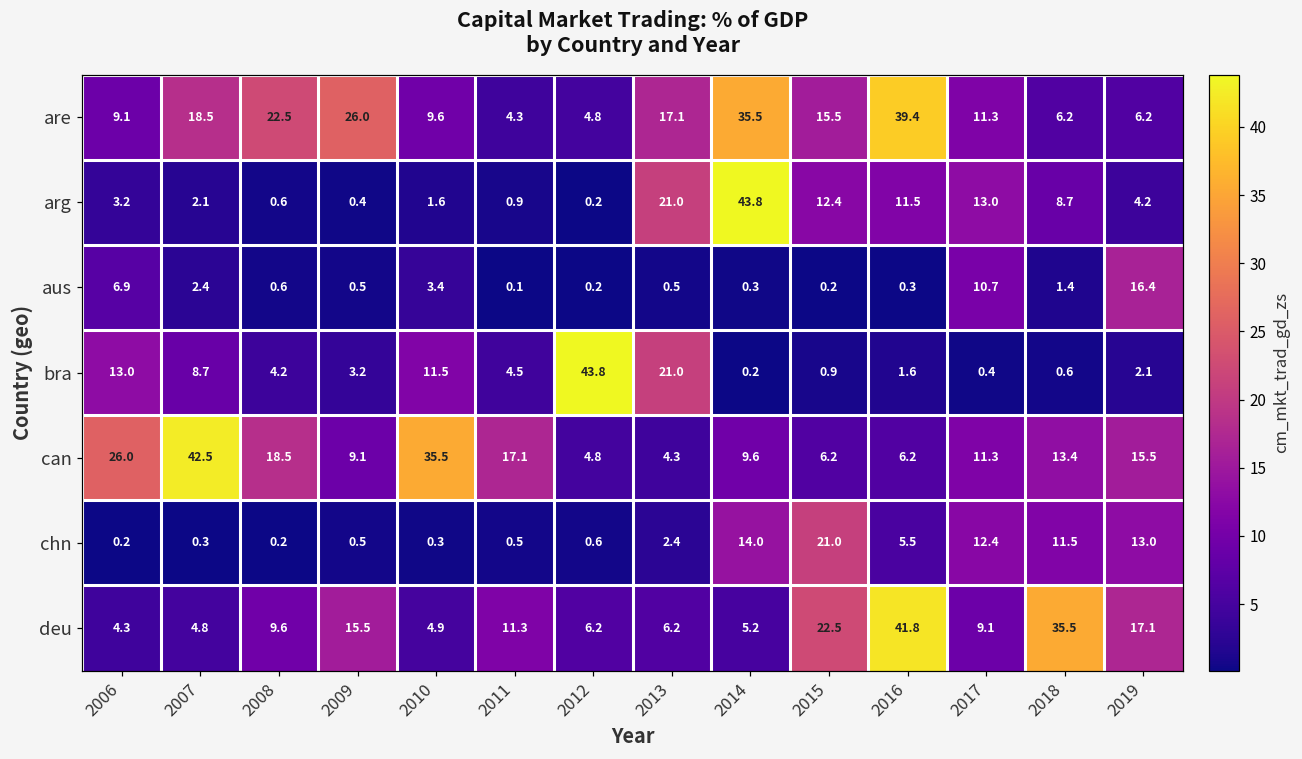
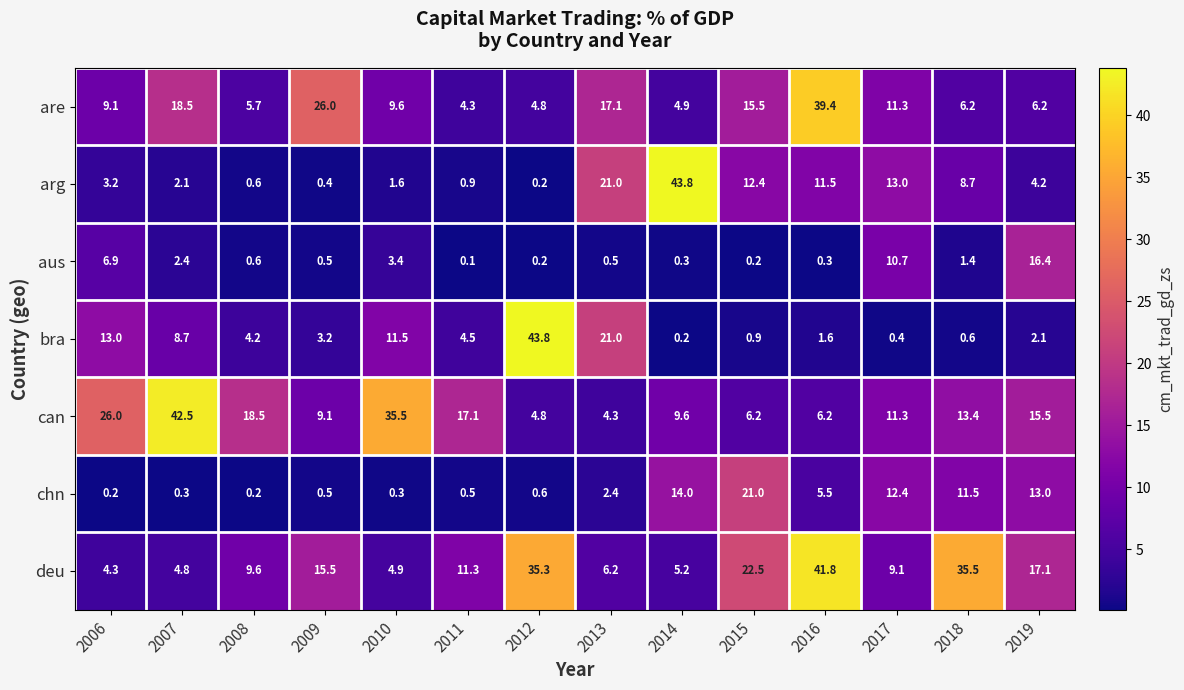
  {
    "are": {
      "2006": 9.1,
      "2007": 18.5,
-     "2008": 22.5,
+     "2008": 5.7,
      "2009": 26.0,
      "2010": 9.6,
      "2011": 4.3,
      "2012": 4.8,
      "2013": 17.1,
-     "2014": 35.5,
+     "2014": 4.9,
      "2015": 15.5,
      "2016": 39.4,
      "2017": 11.3,
      "2018": 6.2,
      "2019": 6.2
    },
    "arg": {
      "2006": 3.2,
      "2007": 2.1,
      "2008": 0.6,
      "2009": 0.4,
      "2010": 1.6,
      "2011": 0.9,
      "2012": 0.2,
      "2013": 21.0,
      "2014": 43.8,
      "2015": 12.4,
      "2016": 11.5,
      "2017": 13.0,
      "2018": 8.7,
      "2019": 4.2
    },
    "aus": {
      "2006": 6.9,
      "2007": 2.4,
      "2008": 0.6,
      "2009": 0.5,
      "2010": 3.4,
      "2011": 0.1,
      "2012": 0.2,
      "2013": 0.5,
      "2014": 0.3,
      "2015": 0.2,
      "2016": 0.3,
      "2017": 10.7,
      "2018": 1.4,
      "2019": 16.4
    },
    "bra": {
      "2006": 13.0,
      "2007": 8.7,
      "2008": 4.2,
      "2009": 3.2,
      "2010": 11.5,
      "2011": 4.5,
      "2012": 43.8,
      "2013": 21.0,
      "2014": 0.2,
      "2015": 0.9,
      "2016": 1.6,
      "2017": 0.4,
      "2018": 0.6,
      "2019": 2.1
    },
    "can": {
      "2006": 26.0,
      "2007": 42.5,
      "2008": 18.5,
      "2009": 9.1,
      "2010": 35.5,
      "2011": 17.1,
      "2012": 4.8,
      "2013": 4.3,
      "2014": 9.6,
      "2015": 6.2,
      "2016": 6.2,
      "2017": 11.3,
      "2018": 13.4,
      "2019": 15.5
    },
    "chn": {
      "2006": 0.2,
      "2007": 0.3,
      "2008": 0.2,
      "2009": 0.5,
      "2010": 0.3,
      "2011": 0.5,
      "2012": 0.6,
      "2013": 2.4,
      "2014": 14.0,
      "2015": 21.0,
      "2016": 5.5,
      "2017": 12.4,
      "2018": 11.5,
      "2019": 13.0
    },
    "deu": {
      "2006": 4.3,
      "2007": 4.8,
      "2008": 9.6,
      "2009": 15.5,
      "2010": 4.9,
      "2011": 11.3,
-     "2012": 6.2,
+     "2012": 35.3,
      "2013": 6.2,
      "2014": 5.2,
      "2015": 22.5,
      "2016": 41.8,
      "2017": 9.1,
      "2018": 35.5,
      "2019": 17.1
    }
  }
